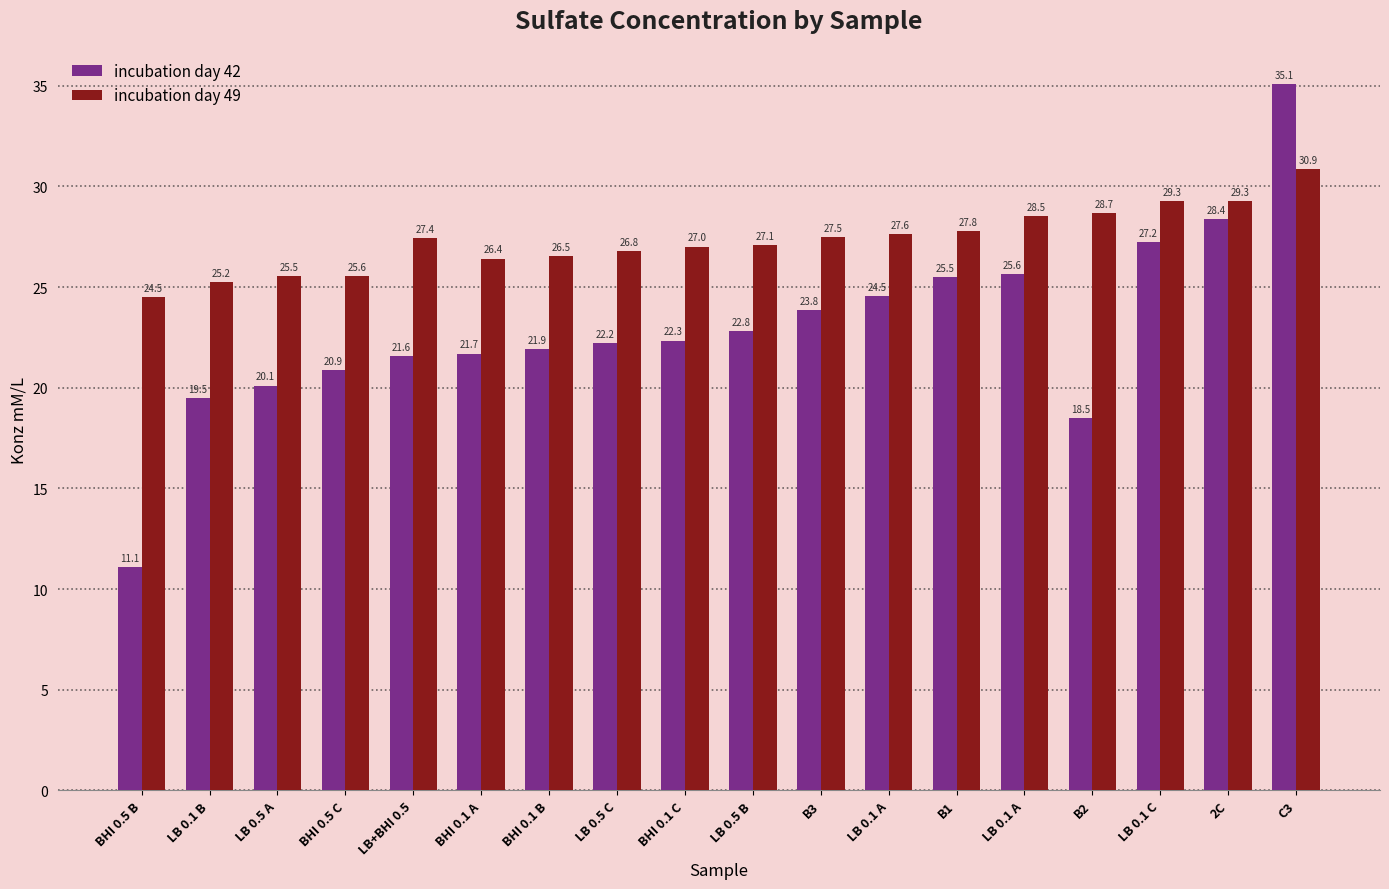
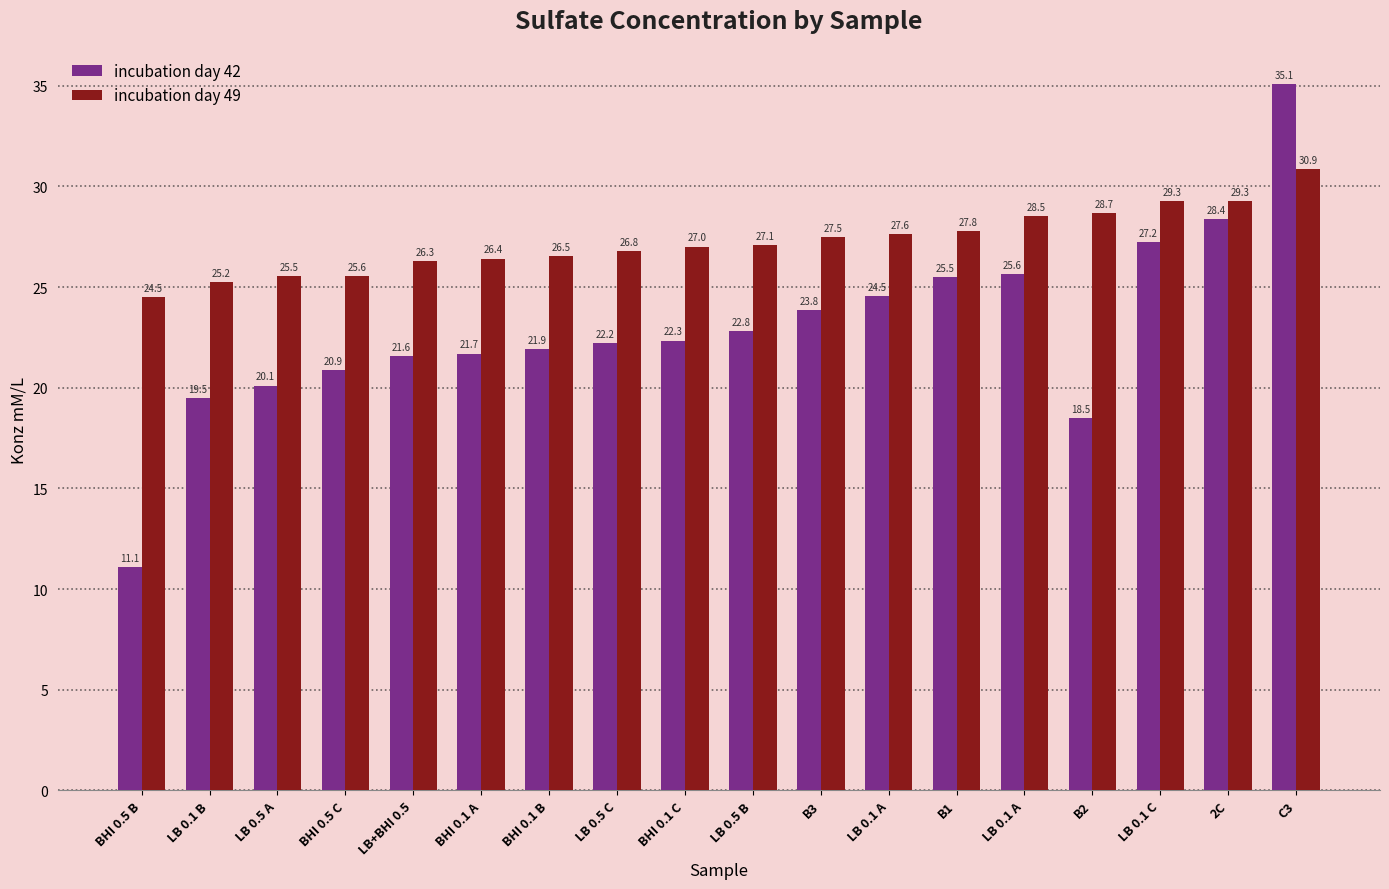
  {
    "incubation day 42": {
      "BHI 0.5 B": 11.1,
      "LB 0.1 B": 19.5,
      "LB 0.5 A": 20.1,
      "BHI 0.5 C": 20.9,
      "LB+BHI 0.5": 21.6,
      "BHI 0.1 A": 21.7,
      "BHI 0.1 B": 21.9,
      "LB 0.5 C": 22.2,
      "BHI 0.1 C": 22.3,
      "LB 0.5 B": 22.8,
      "B3": 23.8,
      "B1": 25.5,
      "B2": 18.5,
      "LB 0.1 C": 27.2,
      "2C": 28.4,
      "C3": 35.1
    },
    "incubation day 49": {
      "BHI 0.5 B": 24.5,
      "LB 0.1 B": 25.2,
      "LB 0.5 A": 25.5,
      "BHI 0.5 C": 25.6,
-     "LB+BHI 0.5": 27.4,
+     "LB+BHI 0.5": 26.3,
      "BHI 0.1 A": 26.4,
      "BHI 0.1 B": 26.5,
      "LB 0.5 C": 26.8,
      "BHI 0.1 C": 27.0,
      "LB 0.5 B": 27.1,
      "B3": 27.5,
      "B1": 27.8,
      "B2": 28.7,
      "LB 0.1 C": 29.3,
      "2C": 29.3,
      "C3": 30.9
    }
  }
